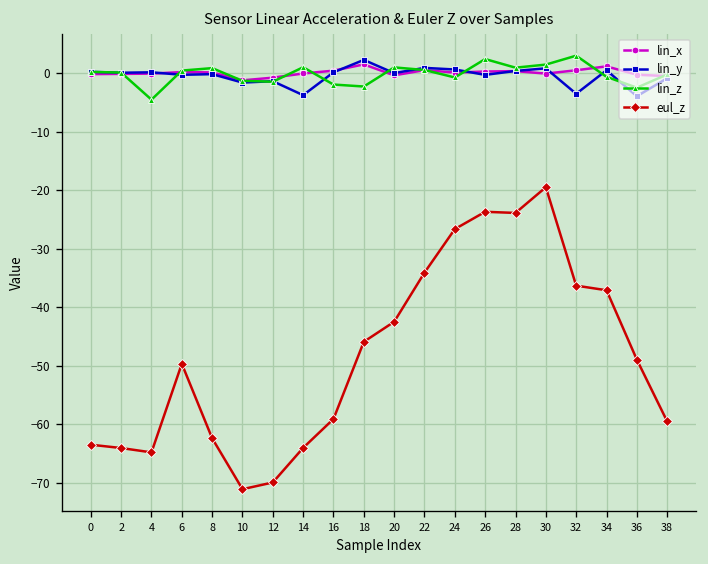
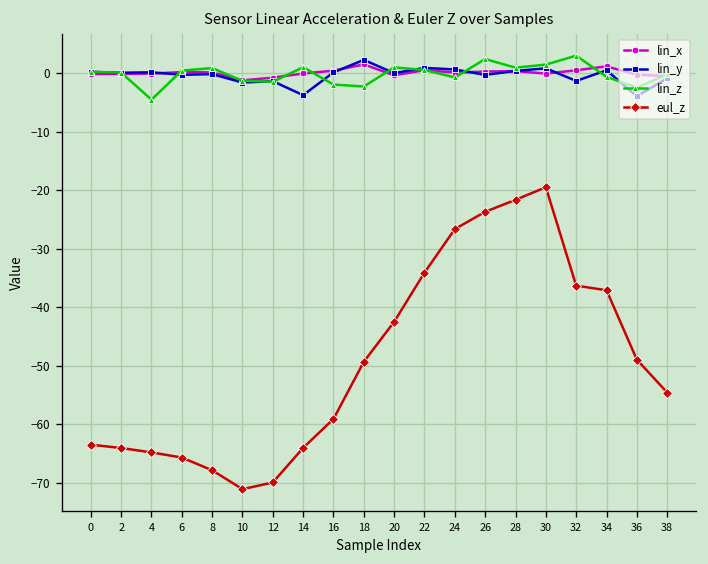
  {
    "lin_x": {
      "12": -1,
      "14": 0,
      "18": 1,
      "24": 0,
      "26": 0,
      "30": 0,
      "32": 0,
      "34": 1
    },
    "lin_y": {
      "14": -4,
      "18": 2,
      "24": 1,
      "26": 0,
      "30": 1,
-     "32": -4,
+     "32": -1,
      "34": 0
    },
    "lin_z": {
      "4": -5,
      "8": 1,
      "14": 1,
      "16": -2,
      "18": -2,
      "20": 1,
      "24": -1,
      "26": 2,
      "28": 1,
      "30": 1,
      "32": 3,
      "34": -1
    },
    "eul_z": {
      "0": -63,
      "2": -64,
      "4": -65,
-     "6": -50,
-     "8": -62,
+     "6": -66,
+     "8": -68,
      "10": -71,
      "12": -70,
      "14": -64,
      "16": -59,
-     "18": -46,
+     "18": -49,
      "20": -42,
      "22": -34,
      "24": -27,
      "26": -24,
-     "28": -24,
+     "28": -22,
      "30": -20,
      "32": -36,
      "34": -37,
      "36": -49,
-     "38": -60
+     "38": -55
    }
  }
